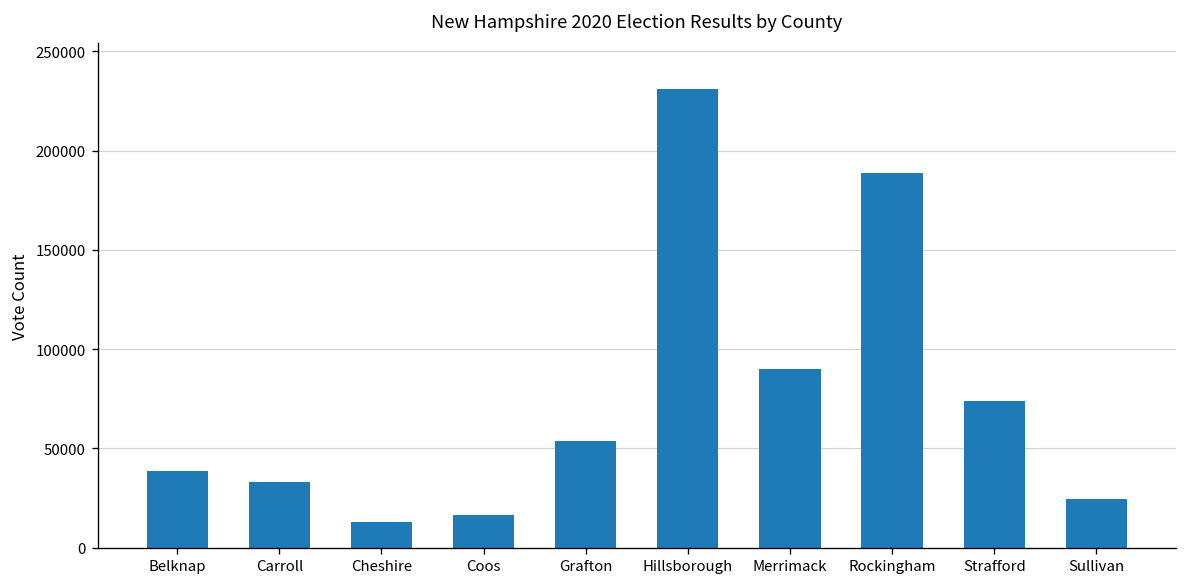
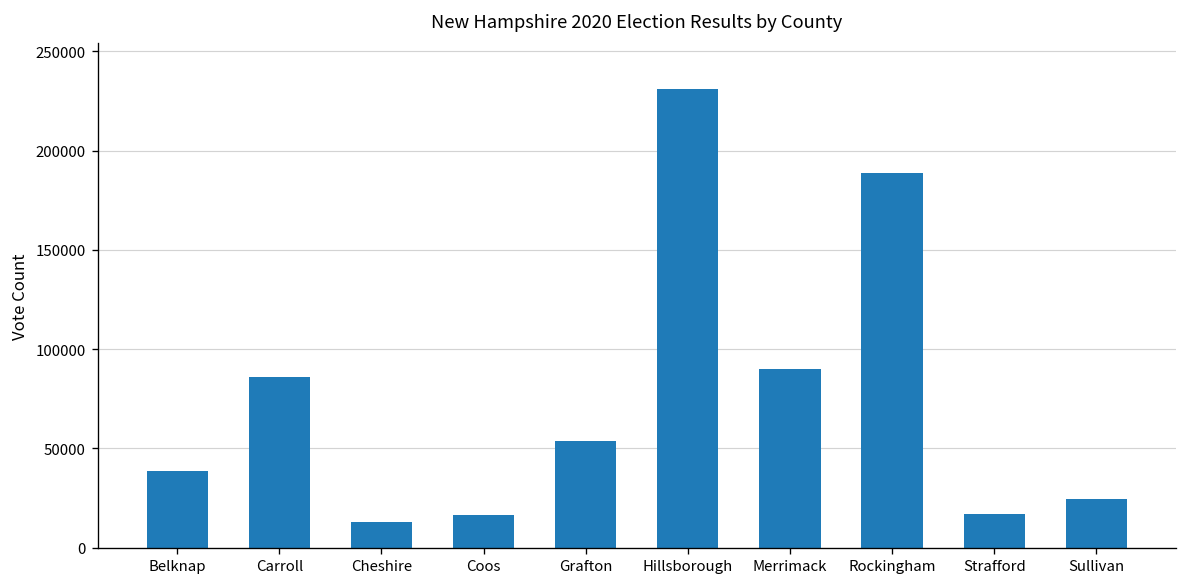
  {
    "Belknap": 38000,
-   "Carroll": 33000,
+   "Carroll": 86000,
    "Cheshire": 13000,
    "Coos": 17000,
    "Grafton": 54000,
    "Hillsborough": 231000,
    "Merrimack": 90000,
    "Rockingham": 189000,
-   "Strafford": 74000,
+   "Strafford": 17000,
    "Sullivan": 24000
  }
